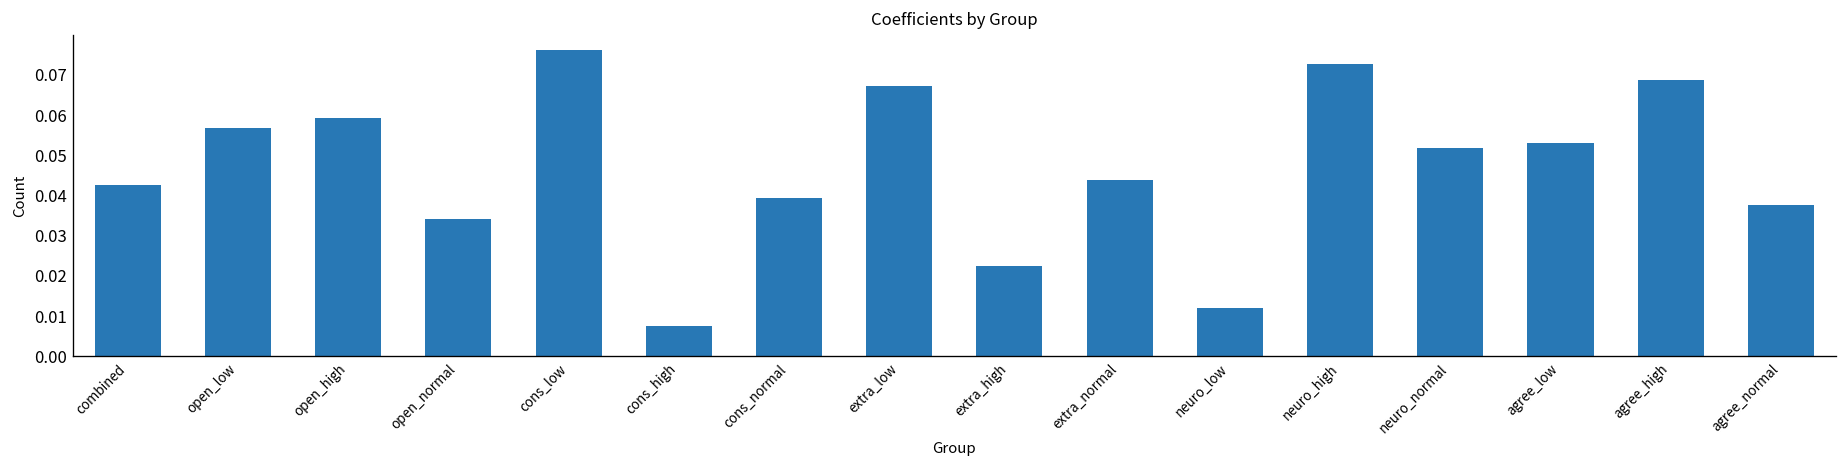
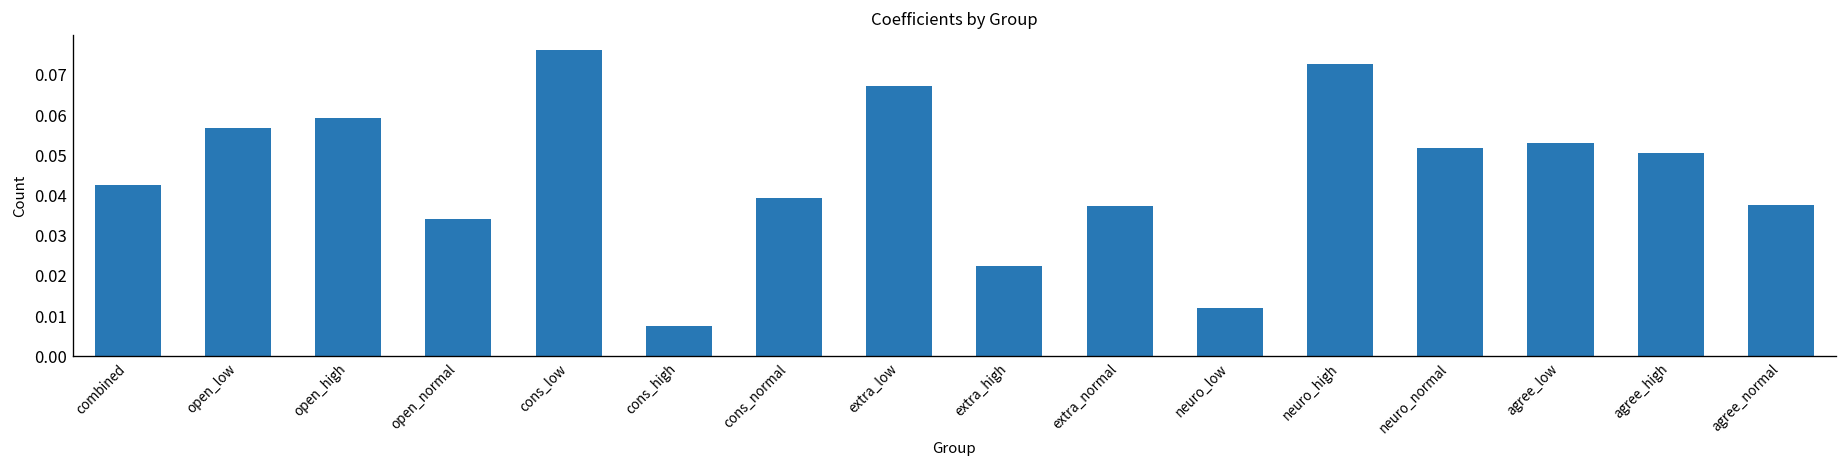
  {
    "combined": 0.043,
    "open_low": 0.057,
    "open_high": 0.059,
    "open_normal": 0.034,
    "cons_low": 0.076,
    "cons_high": 0.007,
    "cons_normal": 0.039,
    "extra_low": 0.067,
    "extra_high": 0.022,
-   "extra_normal": 0.044,
+   "extra_normal": 0.037,
    "neuro_low": 0.012,
    "neuro_high": 0.073,
    "neuro_normal": 0.052,
    "agree_low": 0.053,
-   "agree_high": 0.069,
+   "agree_high": 0.050,
    "agree_normal": 0.038
  }
